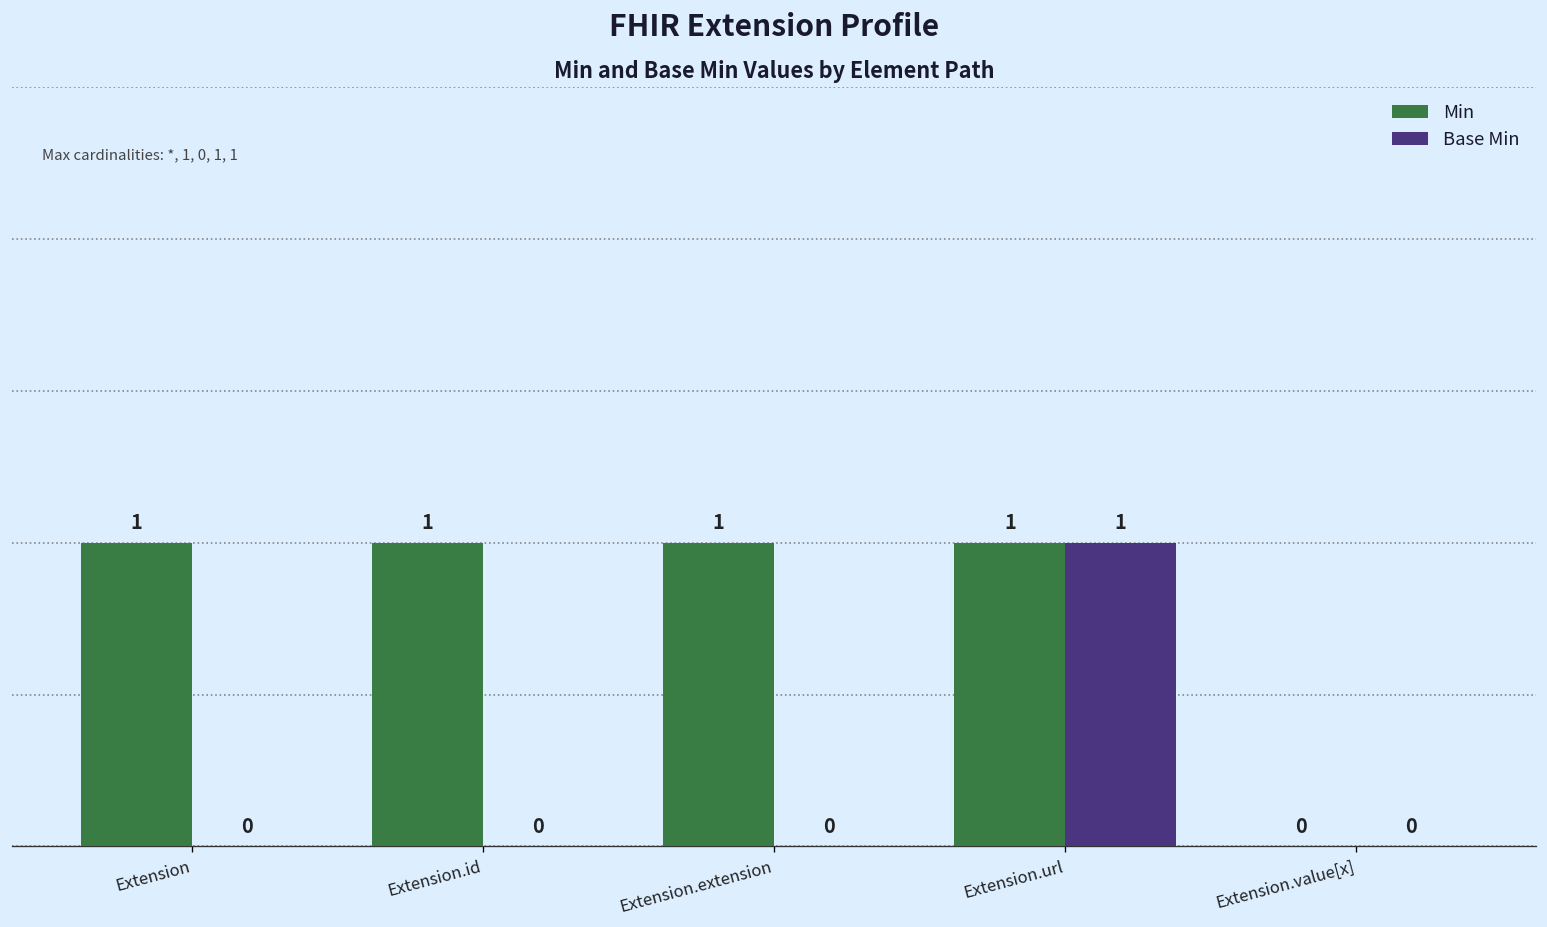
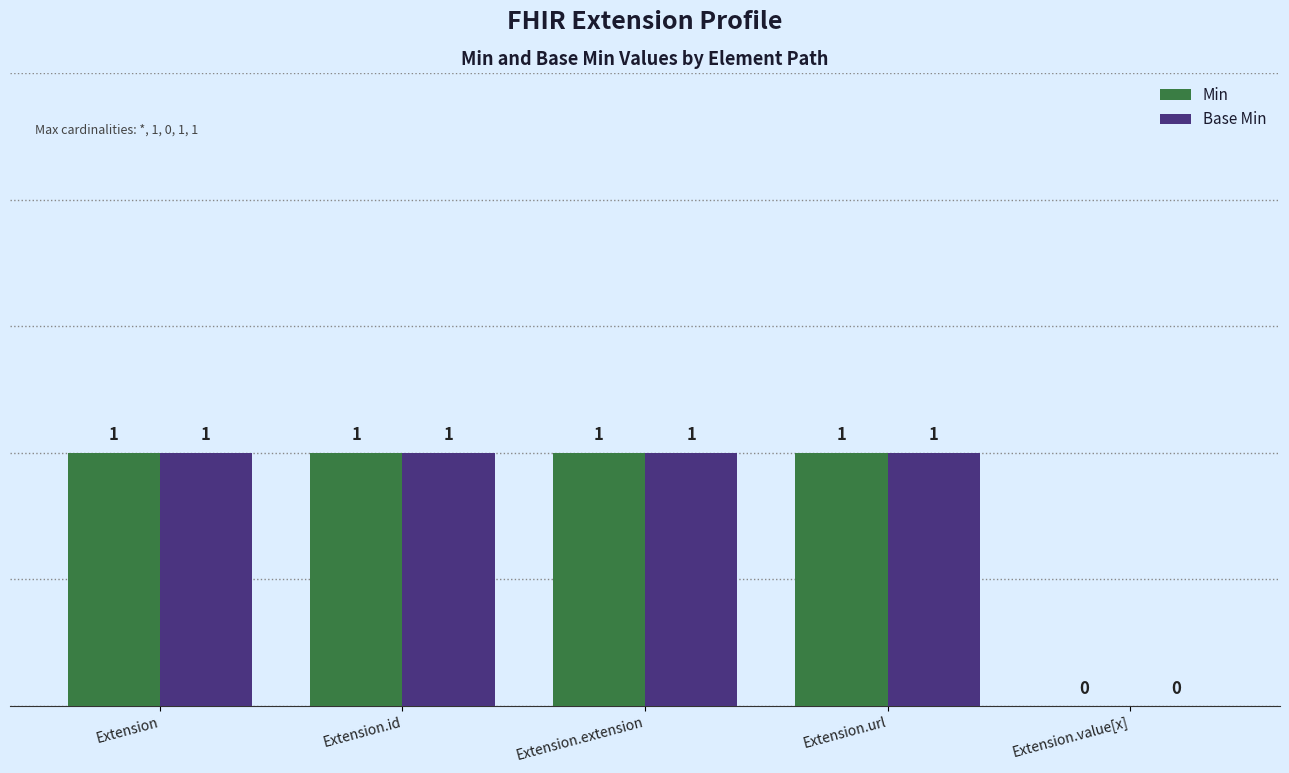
  {
    "Min": {
      "Extension": 1,
      "Extension.id": 1,
      "Extension.extension": 1,
      "Extension.url": 1,
      "Extension.value[x]": 0
    },
    "Base Min": {
-     "Extension": 0,
-     "Extension.id": 0,
-     "Extension.extension": 0,
+     "Extension": 1,
+     "Extension.id": 1,
+     "Extension.extension": 1,
      "Extension.url": 1,
      "Extension.value[x]": 0
    }
  }
